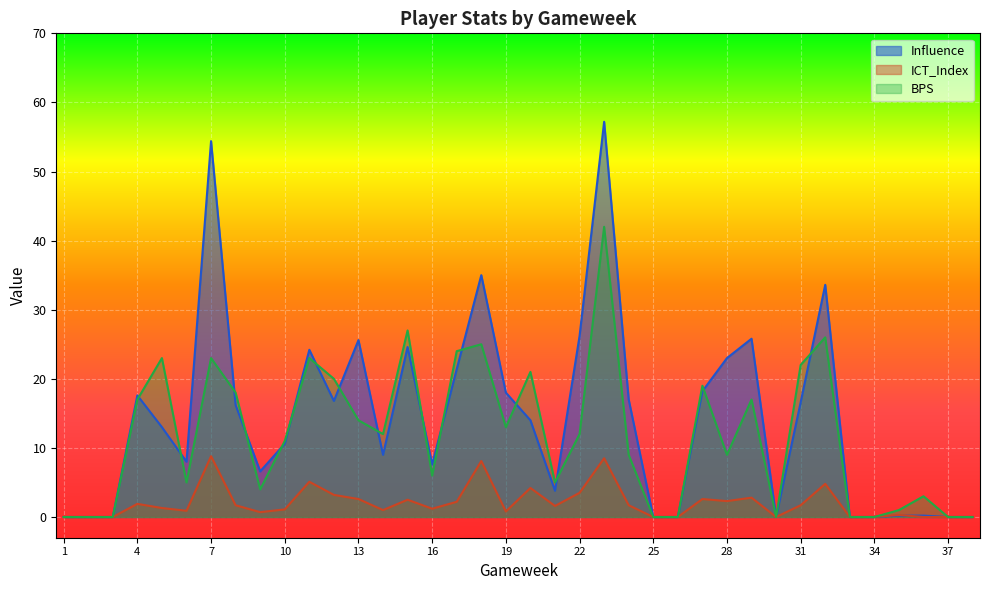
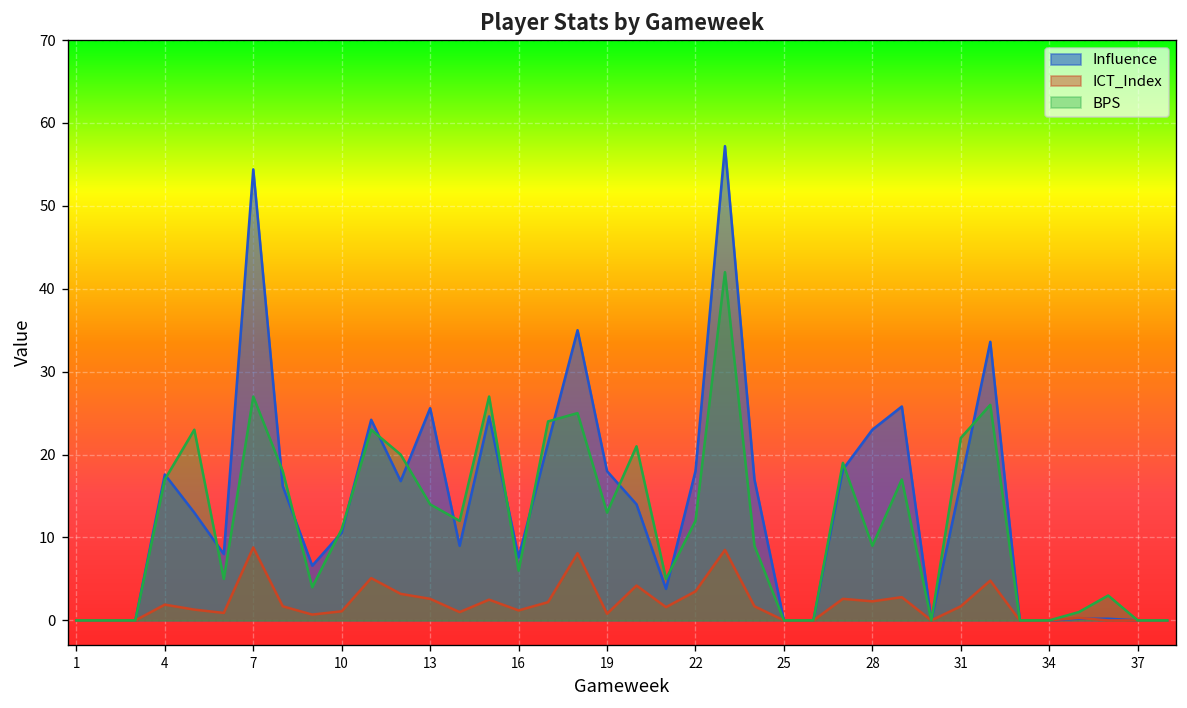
  {
    "Influence": {
      "4": 18,
      "7": 54,
      "10": 11,
      "13": 26,
      "16": 8,
      "19": 18,
-     "22": 26,
+     "22": 18,
      "28": 23,
      "31": 17
    },
    "ICT_Index": {
      "4": 2,
      "7": 9,
      "10": 1,
      "13": 3,
      "16": 1,
      "19": 1,
      "22": 4,
      "28": 2,
      "31": 2
    },
    "BPS": {
      "4": 17,
-     "7": 23,
+     "7": 27,
      "10": 11,
      "13": 14,
      "16": 6,
      "19": 13,
      "22": 12,
      "28": 9,
      "31": 22
    }
  }
